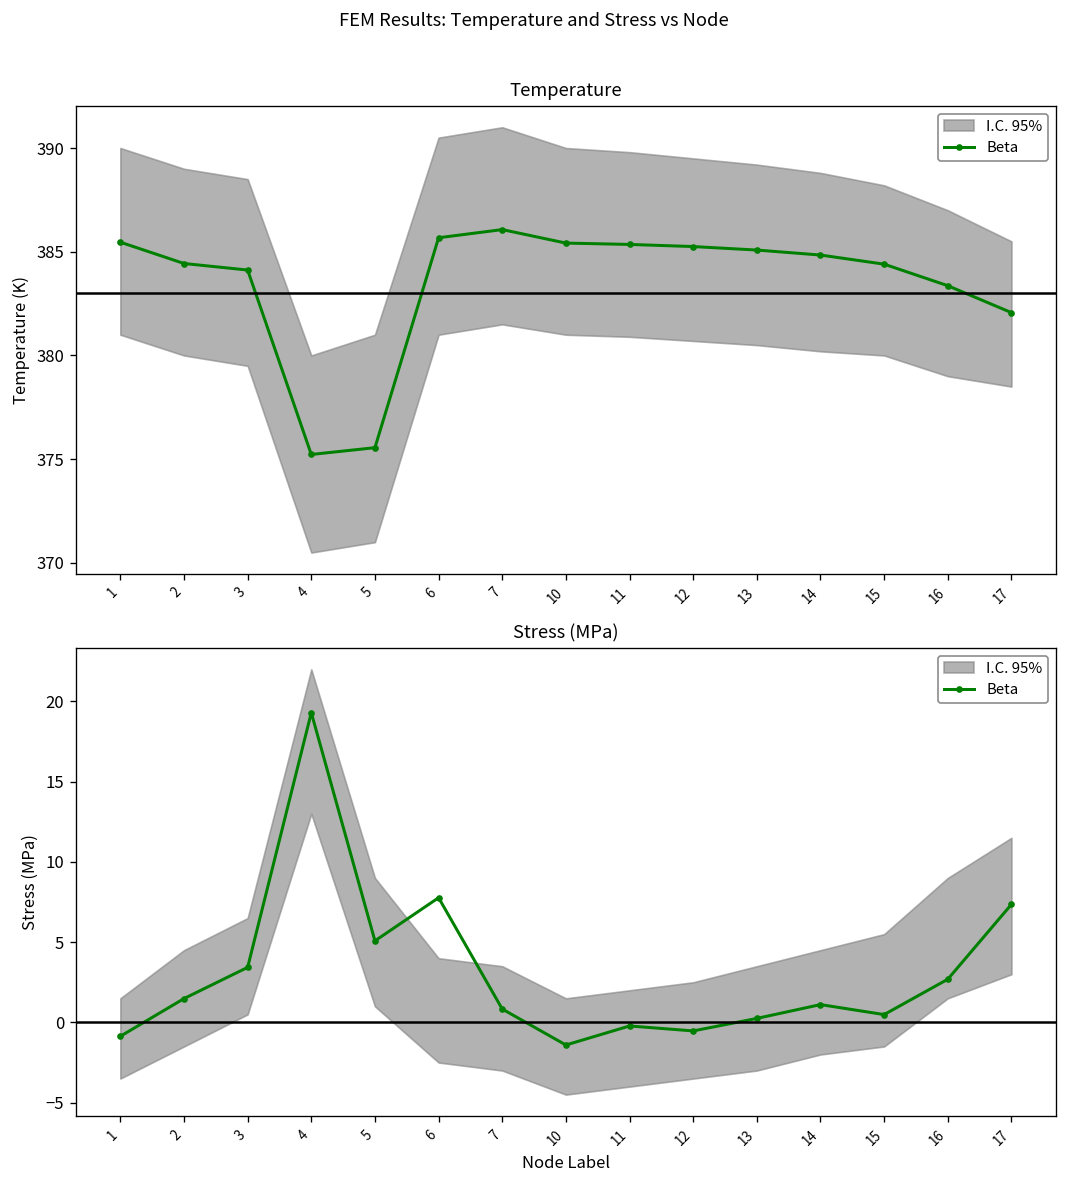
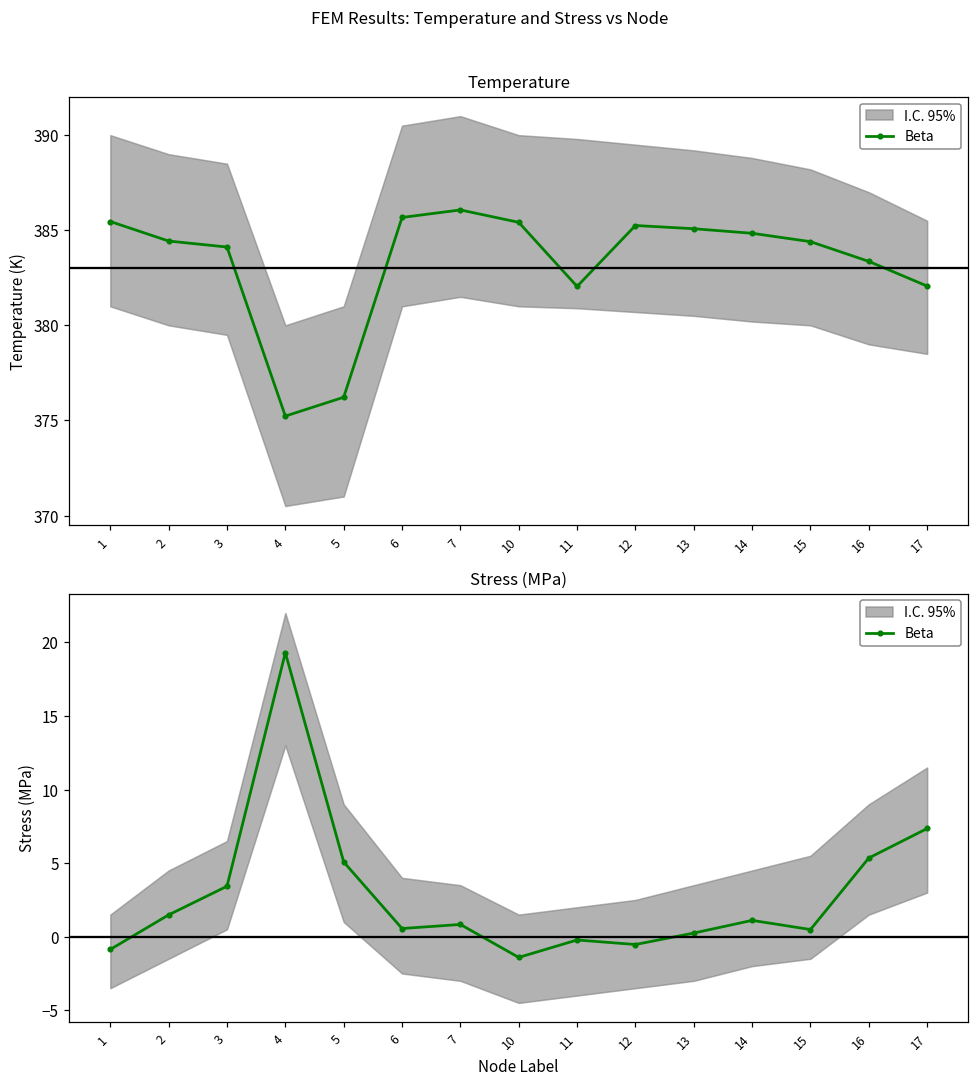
  {
    "Temperature": {
      "Beta": {
        "1": 385.5,
        "2": 384.4,
        "3": 384.1,
        "4": 375.2,
-       "5": 375.6,
+       "5": 376.2,
        "6": 385.7,
        "7": 386.1,
        "10": 385.4,
-       "11": 385.4,
+       "11": 382.0,
        "12": 385.3,
        "13": 385.1,
        "14": 384.8,
        "15": 384.4,
        "16": 383.4,
        "17": 382.1
      }
    },
    "Stress (MPa)": {
      "Beta": {
        "1": -0.9,
        "2": 1.5,
        "3": 3.4,
        "4": 19.3,
        "5": 5.1,
-       "6": 7.8,
+       "6": 0.6,
        "7": 0.8,
        "10": -1.4,
        "11": -0.2,
        "12": -0.5,
        "13": 0.2,
        "14": 1.1,
        "15": 0.5,
-       "16": 2.7,
+       "16": 5.3,
        "17": 7.4
      }
    }
  }
